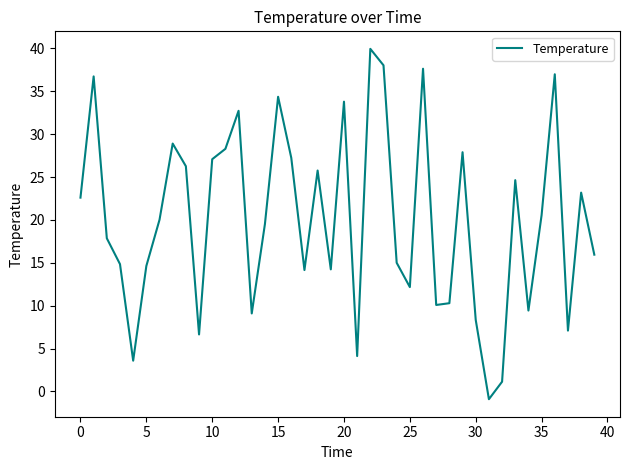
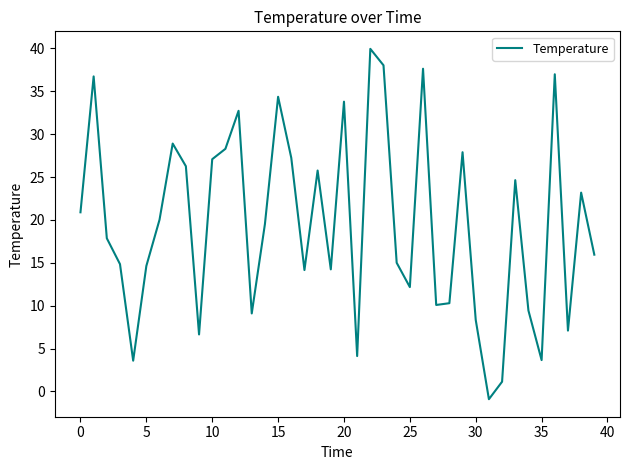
  {
-   "0": 23,
+   "0": 21,
    "5": 15,
    "10": 27,
    "15": 34,
    "20": 34,
    "25": 12,
    "30": 8,
-   "35": 21
+   "35": 4
  }
